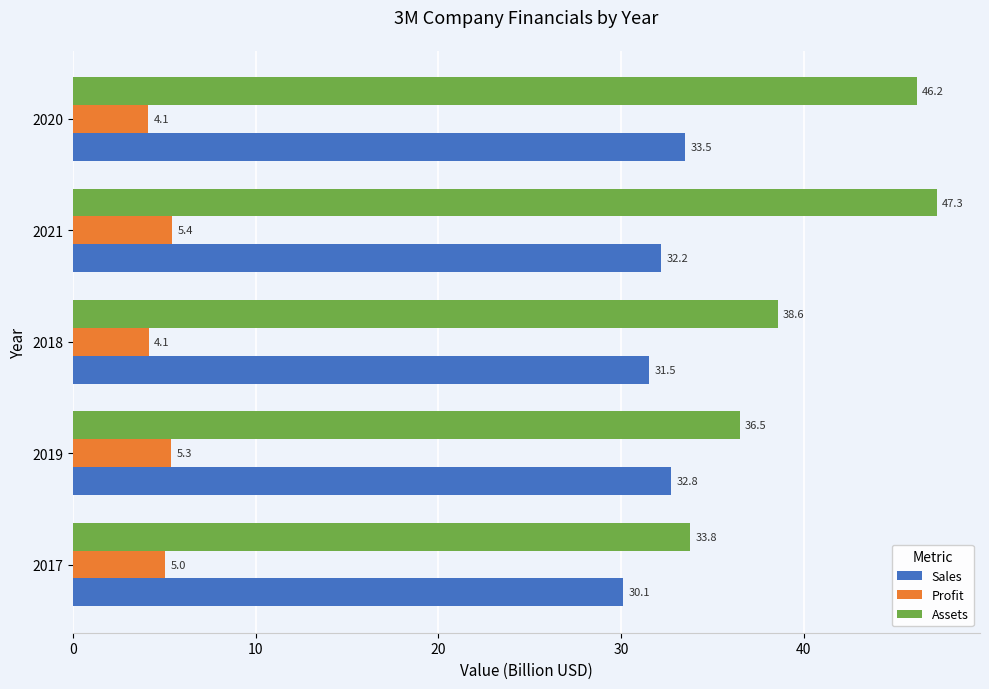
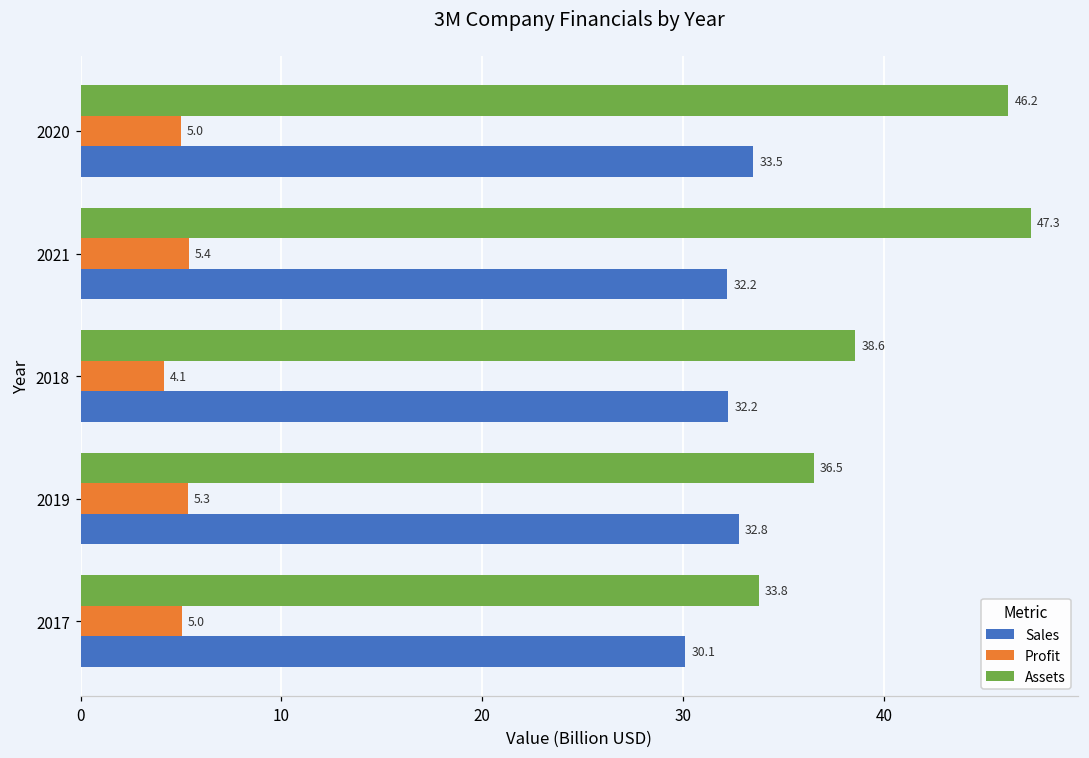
  {
    "Sales": {
      "2020": 33.5,
      "2021": 32.2,
-     "2018": 31.5,
+     "2018": 32.2,
      "2019": 32.8,
      "2017": 30.1
    },
    "Profit": {
-     "2020": 4.1,
+     "2020": 5.0,
      "2021": 5.4,
      "2018": 4.1,
      "2019": 5.3,
      "2017": 5.0
    },
    "Assets": {
      "2020": 46.2,
      "2021": 47.3,
      "2018": 38.6,
      "2019": 36.5,
      "2017": 33.8
    }
  }
